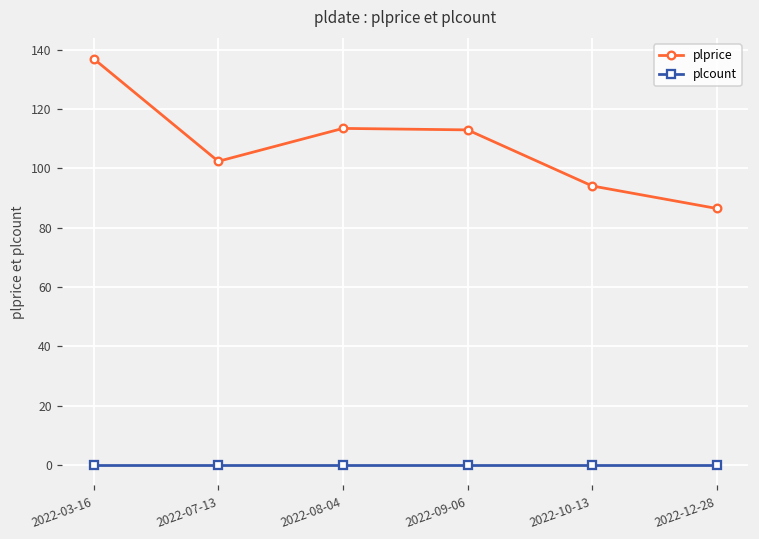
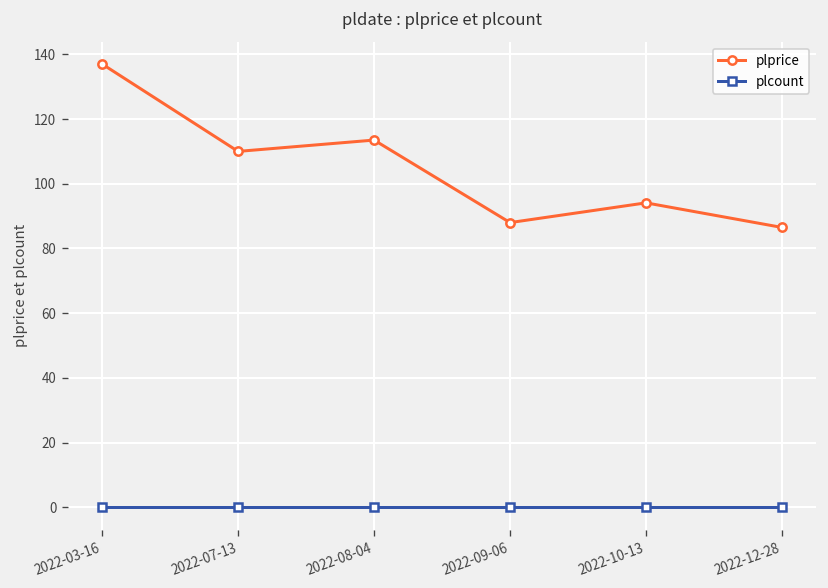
  {
    "plprice": {
      "2022-03-16": 137,
-     "2022-07-13": 102,
+     "2022-07-13": 110,
      "2022-08-04": 114,
-     "2022-09-06": 113,
+     "2022-09-06": 88,
      "2022-10-13": 94,
      "2022-12-28": 87
    },
    "plcount": {
      "2022-03-16": 0,
      "2022-07-13": 0,
      "2022-08-04": 0,
      "2022-09-06": 0,
      "2022-10-13": 0,
      "2022-12-28": 0
    }
  }
